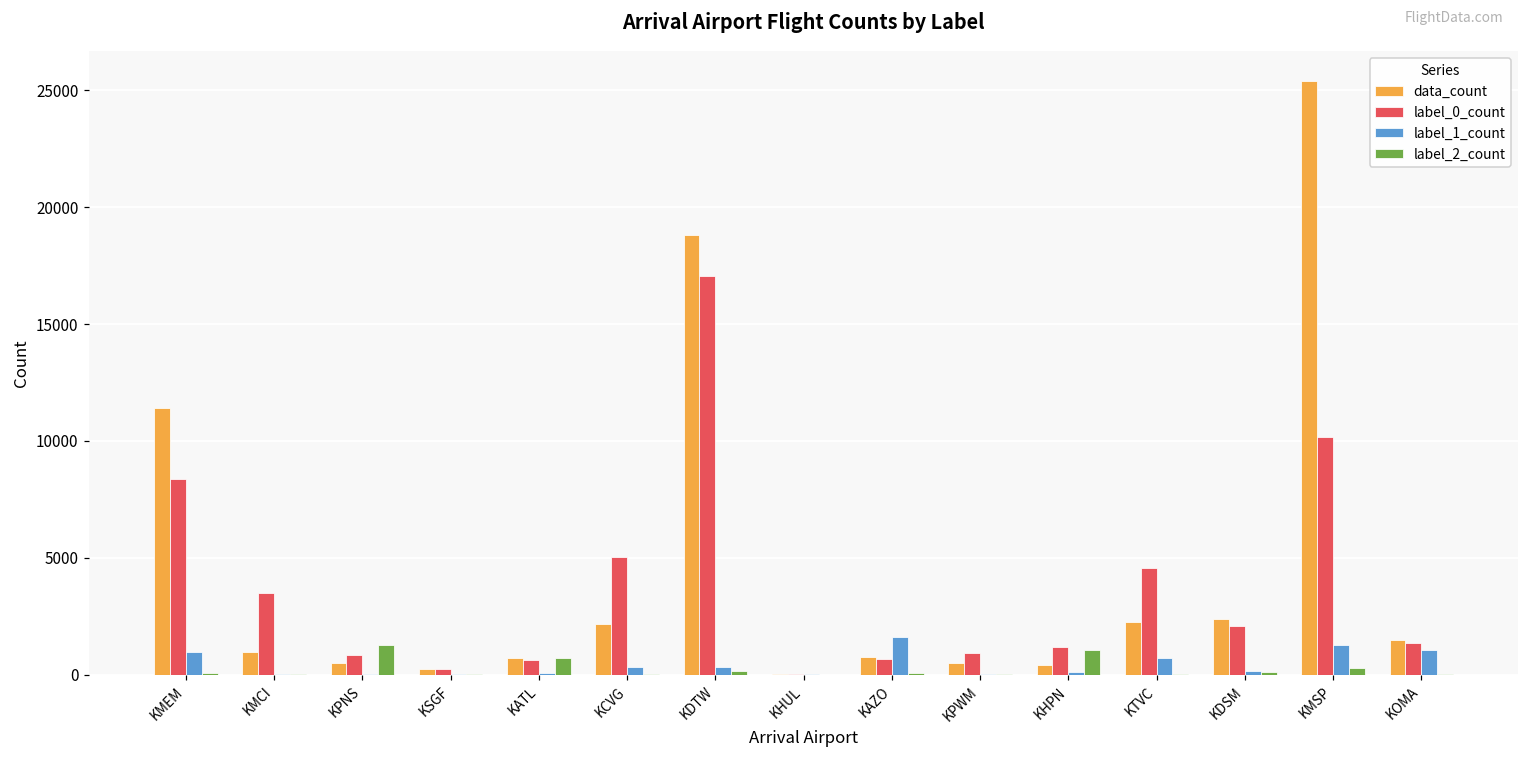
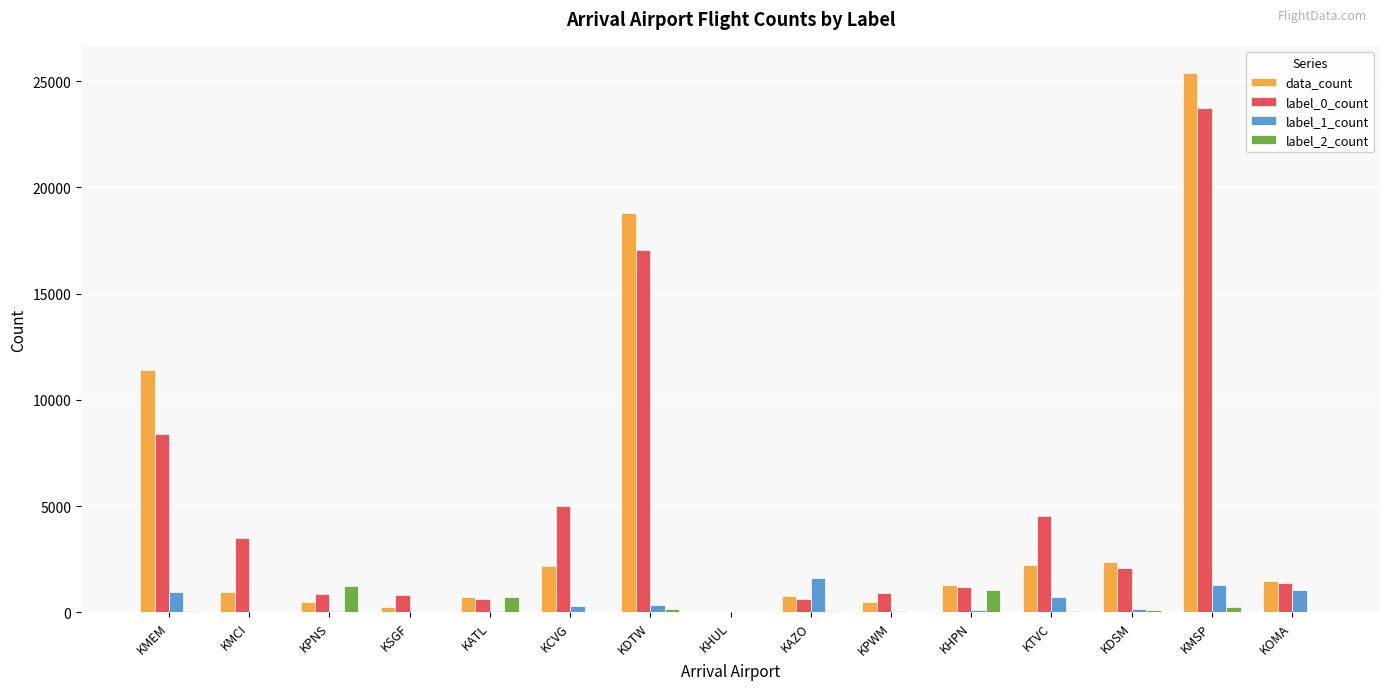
  {
    "data_count": {
      "KMEM": 11400,
      "KMCI": 1000,
      "KPNS": 500,
      "KSGF": 300,
      "KATL": 700,
      "KCVG": 2200,
      "KDTW": 18800,
      "KAZO": 700,
      "KPWM": 500,
-     "KHPN": 400,
+     "KHPN": 1300,
      "KTVC": 2200,
      "KDSM": 2400,
      "KMSP": 25400,
      "KOMA": 1500
    },
    "label_0_count": {
      "KMEM": 8400,
      "KMCI": 3500,
      "KPNS": 900,
-     "KSGF": 200,
+     "KSGF": 800,
      "KATL": 600,
      "KCVG": 5000,
      "KDTW": 17000,
      "KAZO": 600,
      "KPWM": 900,
      "KHPN": 1200,
      "KTVC": 4600,
      "KDSM": 2100,
-     "KMSP": 10200,
+     "KMSP": 23800,
      "KOMA": 1400
    },
    "label_1_count": {
      "KMEM": 1000,
      "KCVG": 300,
      "KDTW": 300,
      "KAZO": 1600,
      "KTVC": 700,
      "KDSM": 200,
      "KMSP": 1300,
      "KOMA": 1100
    },
    "label_2_count": {
      "KPNS": 1300,
      "KATL": 700,
      "KDTW": 200,
      "KHUL": 0,
      "KHPN": 1000,
      "KMSP": 300
    }
  }
